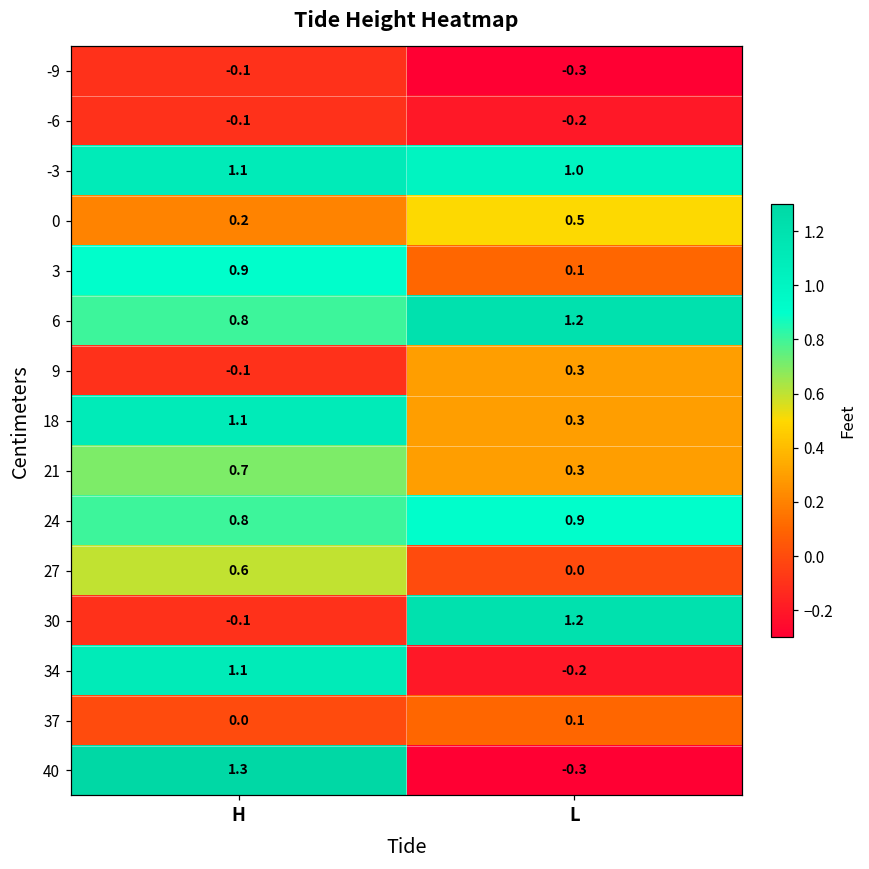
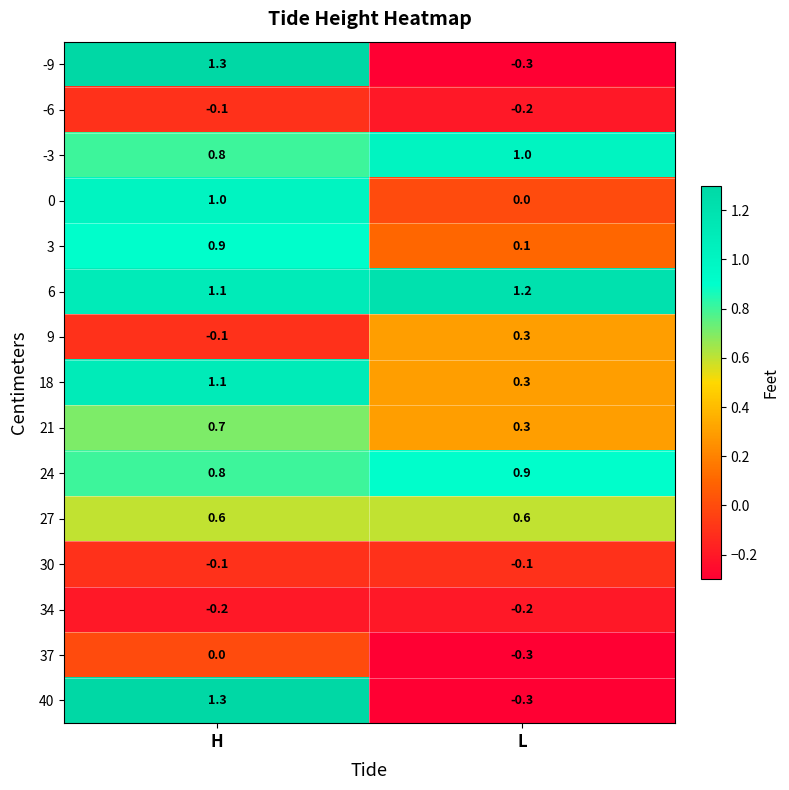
  {
    "-9": {
-     "H": -0.1,
+     "H": 1.3,
      "L": -0.3
    },
    "-6": {
      "H": -0.1,
      "L": -0.2
    },
    "-3": {
-     "H": 1.1,
+     "H": 0.8,
      "L": 1.0
    },
    "0": {
-     "H": 0.2,
-     "L": 0.5
+     "H": 1.0,
+     "L": 0.0
    },
    "3": {
      "H": 0.9,
      "L": 0.1
    },
    "6": {
-     "H": 0.8,
+     "H": 1.1,
      "L": 1.2
    },
    "9": {
      "H": -0.1,
      "L": 0.3
    },
    "18": {
      "H": 1.1,
      "L": 0.3
    },
    "21": {
      "H": 0.7,
      "L": 0.3
    },
    "24": {
      "H": 0.8,
      "L": 0.9
    },
    "27": {
      "H": 0.6,
-     "L": 0.0
+     "L": 0.6
    },
    "30": {
      "H": -0.1,
-     "L": 1.2
+     "L": -0.1
    },
    "34": {
-     "H": 1.1,
+     "H": -0.2,
      "L": -0.2
    },
    "37": {
      "H": 0.0,
-     "L": 0.1
+     "L": -0.3
    },
    "40": {
      "H": 1.3,
      "L": -0.3
    }
  }
